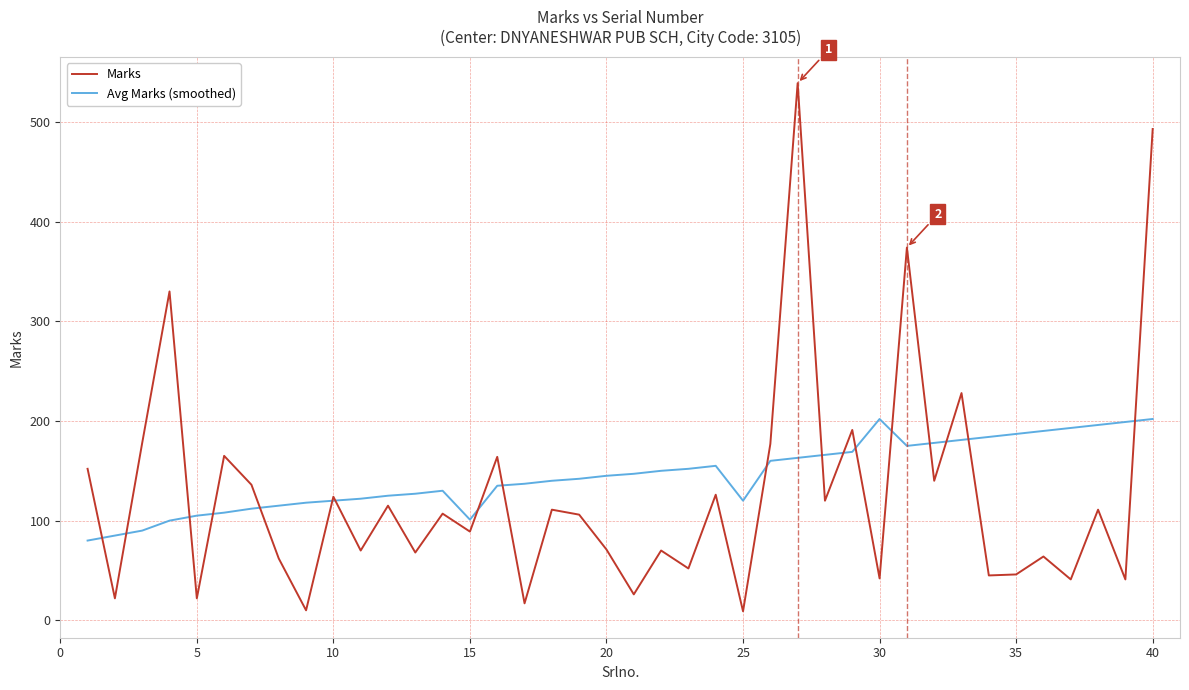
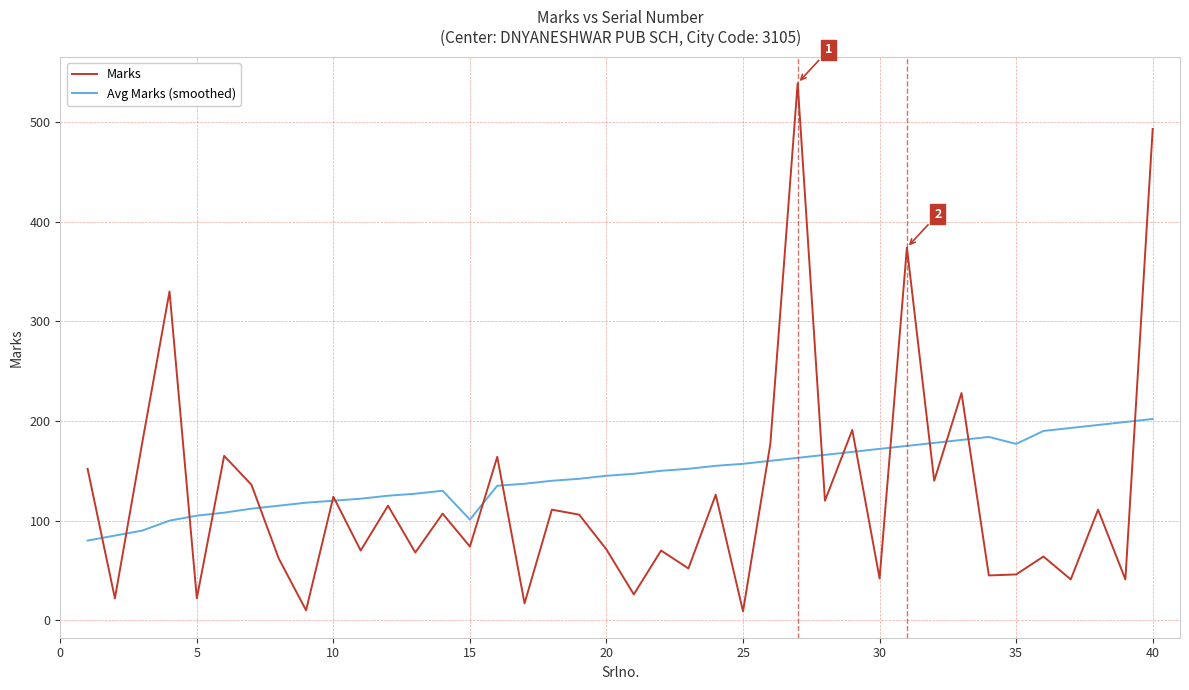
  {
    "Marks": {
      "5": 20,
      "10": 120,
-     "15": 90,
+     "15": 70,
      "20": 70,
      "25": 10,
      "30": 40,
      "35": 50,
      "40": 490
    },
    "Avg Marks (smoothed)": {
      "5": 110,
      "10": 120,
      "15": 100,
      "20": 150,
-     "25": 120,
-     "30": 200,
-     "35": 190,
+     "25": 160,
+     "30": 170,
+     "35": 180,
      "40": 200
    }
  }
